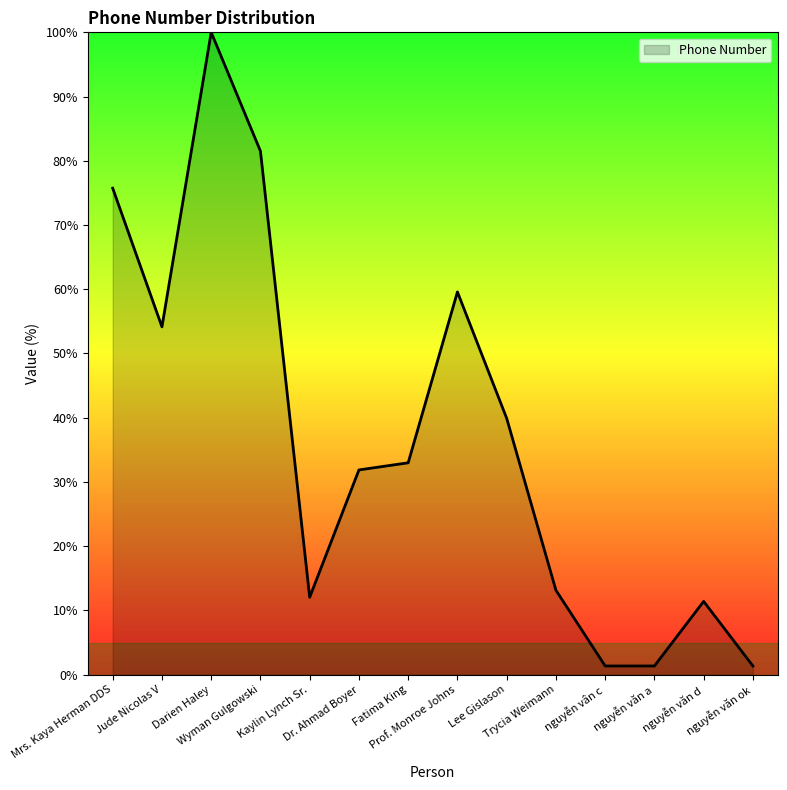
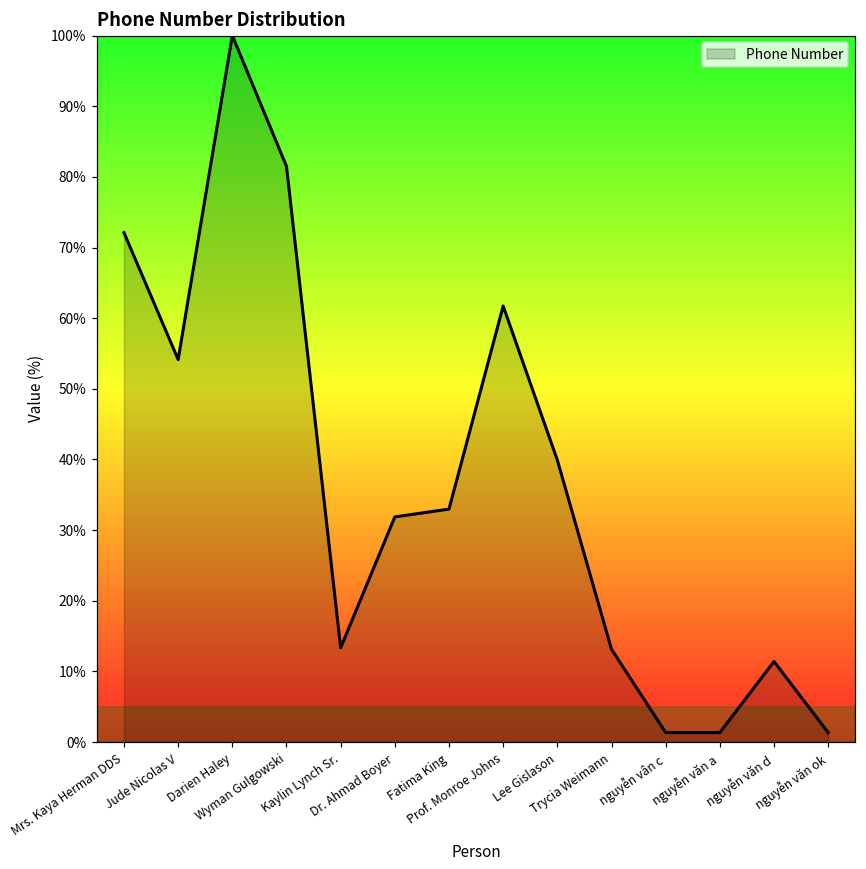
  {
-   "Mrs. Kaya Herman DDS": "76%",
+   "Mrs. Kaya Herman DDS": "72%",
    "Jude Nicolas V": "54%",
    "Darien Haley": "100%",
    "Wyman Gulgowski": "82%",
-   "Kaylin Lynch Sr.": "12%",
+   "Kaylin Lynch Sr.": "13%",
    "Dr. Ahmad Boyer": "32%",
    "Fatima King": "33%",
-   "Prof. Monroe Johns": "60%",
+   "Prof. Monroe Johns": "62%",
    "Lee Gislason": "40%",
    "Trycia Weimann": "13%",
    "nguyễn vân c": "1%",
    "nguyễn văn a": "1%",
    "nguyễn văn d": "11%",
    "nguyễn văn ok": "1%"
  }
